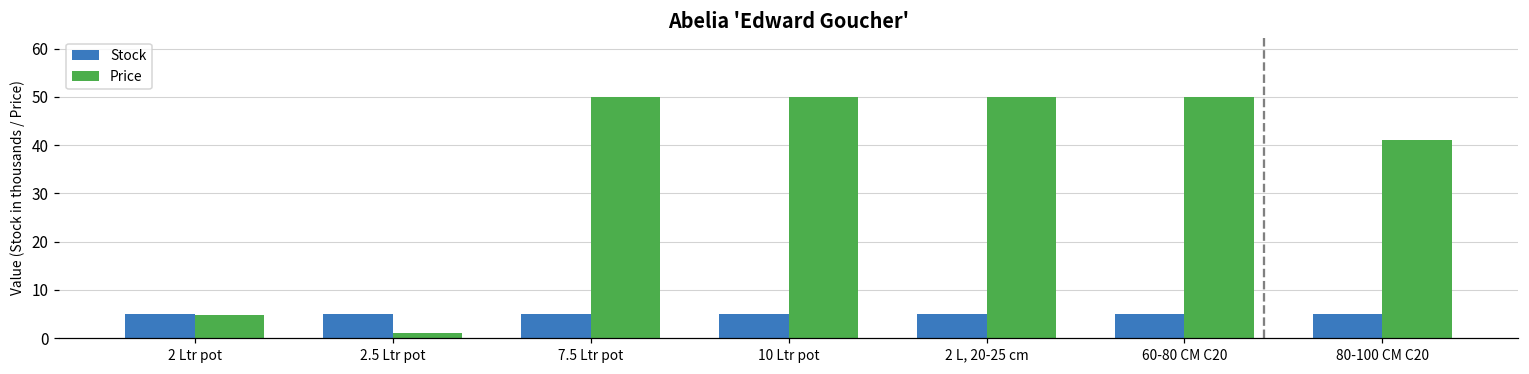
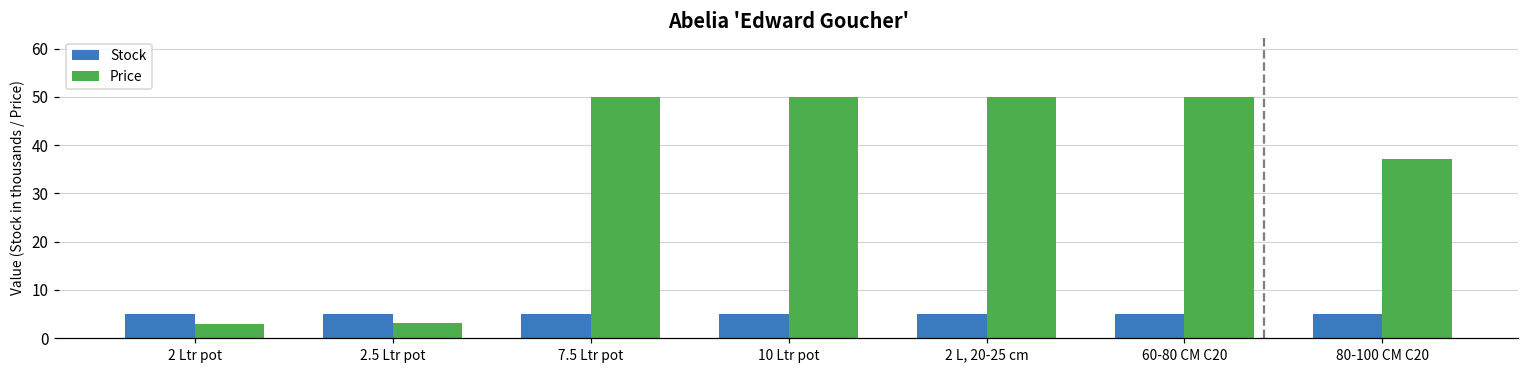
  {
    "Stock": {
      "2 Ltr pot": 5,
      "2.5 Ltr pot": 5,
      "7.5 Ltr pot": 5,
      "10 Ltr pot": 5,
      "2 L, 20-25 cm": 5,
      "60-80 CM C20": 5,
      "80-100 CM C20": 5
    },
    "Price": {
-     "2 Ltr pot": 5,
-     "2.5 Ltr pot": 1,
+     "2 Ltr pot": 3,
+     "2.5 Ltr pot": 3,
      "7.5 Ltr pot": 50,
      "10 Ltr pot": 50,
      "2 L, 20-25 cm": 50,
      "60-80 CM C20": 50,
-     "80-100 CM C20": 41
+     "80-100 CM C20": 37
    }
  }
